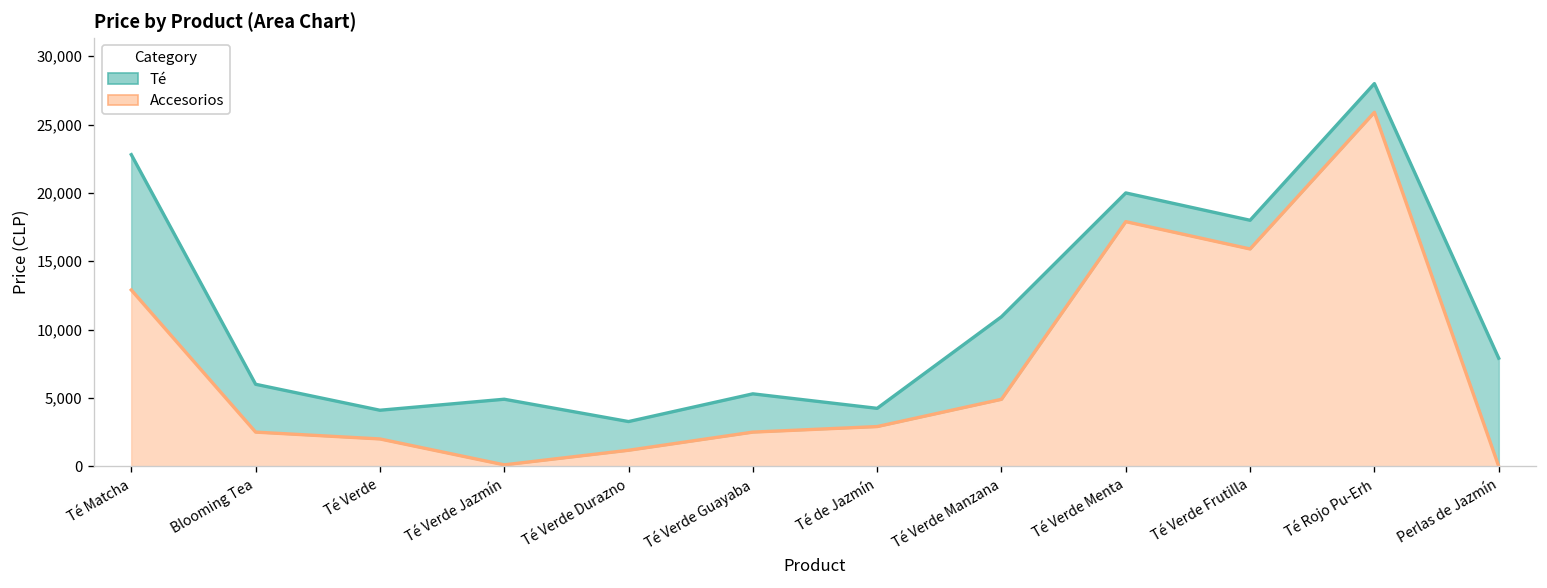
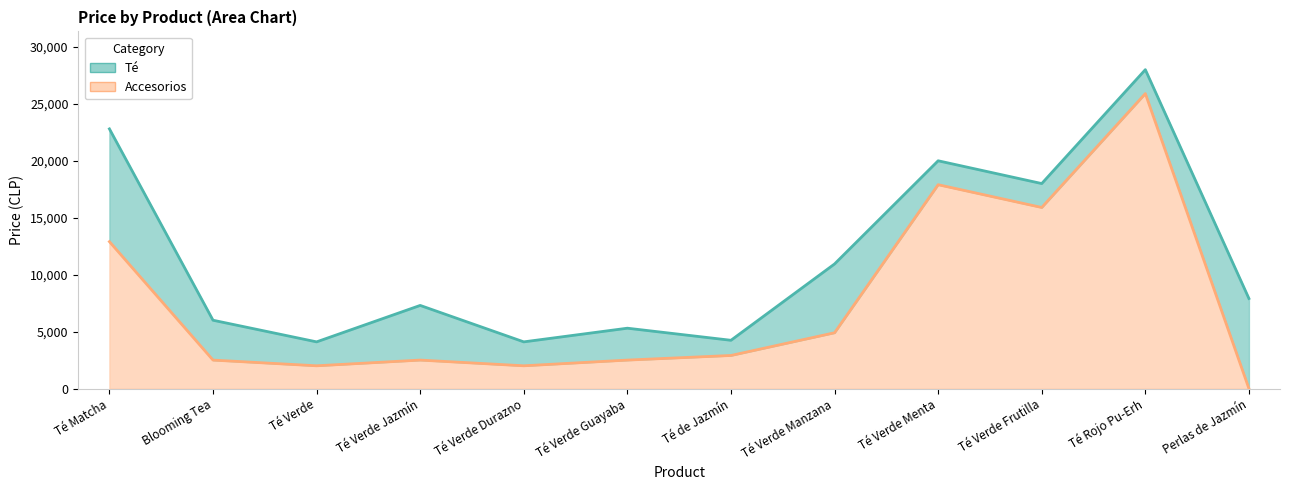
  {
    "Accesorios": {
      "Té Matcha": "12,900",
      "Blooming Tea": "2,500",
      "Té Verde": "2,000",
-     "Té Verde Jazmín": "100",
-     "Té Verde Durazno": "1,200",
+     "Té Verde Jazmín": "2,500",
+     "Té Verde Durazno": "2,000",
      "Té Verde Guayaba": "2,500",
      "Té de Jazmín": "2,900",
      "Té Verde Manzana": "4,900",
      "Té Verde Menta": "17,900",
      "Té Verde Frutilla": "15,900",
      "Té Rojo Pu-Erh": "25,900",
      "Perlas de Jazmín": "0"
    },
    "Té": {
      "Té Matcha": "9,900",
      "Blooming Tea": "3,500",
      "Té Verde": "2,100",
      "Té Verde Jazmín": "4,800",
      "Té Verde Durazno": "2,100",
      "Té Verde Guayaba": "2,800",
      "Té de Jazmín": "1,300",
      "Té Verde Manzana": "6,000",
      "Té Verde Menta": "2,100",
      "Té Verde Frutilla": "2,100",
      "Té Rojo Pu-Erh": "2,100",
      "Perlas de Jazmín": "7,900"
    }
  }
